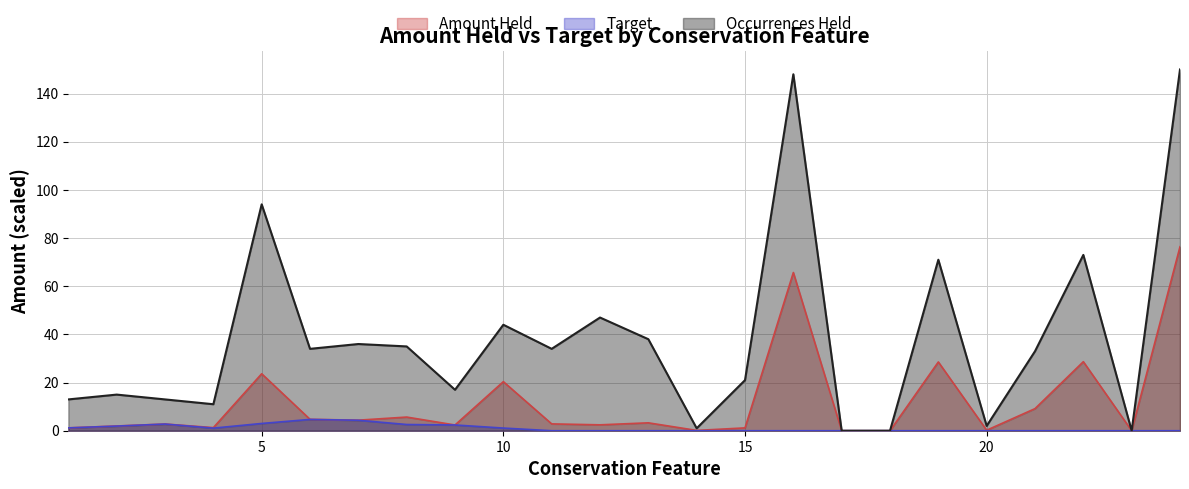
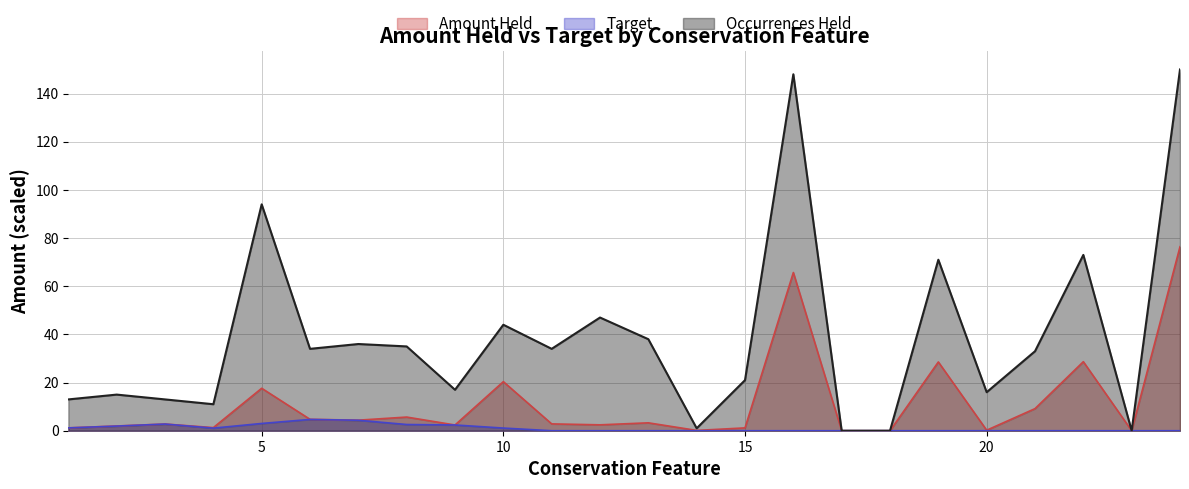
  {
    "Amount Held": {
-     "5": 24,
+     "5": 18,
      "10": 20,
      "15": 1
    },
    "Target": {
      "5": 3,
      "10": 1,
      "15": 0
    },
    "Occurrences Held": {
      "5": 94,
      "10": 44,
      "15": 21,
-     "20": 2
+     "20": 16
    }
  }
